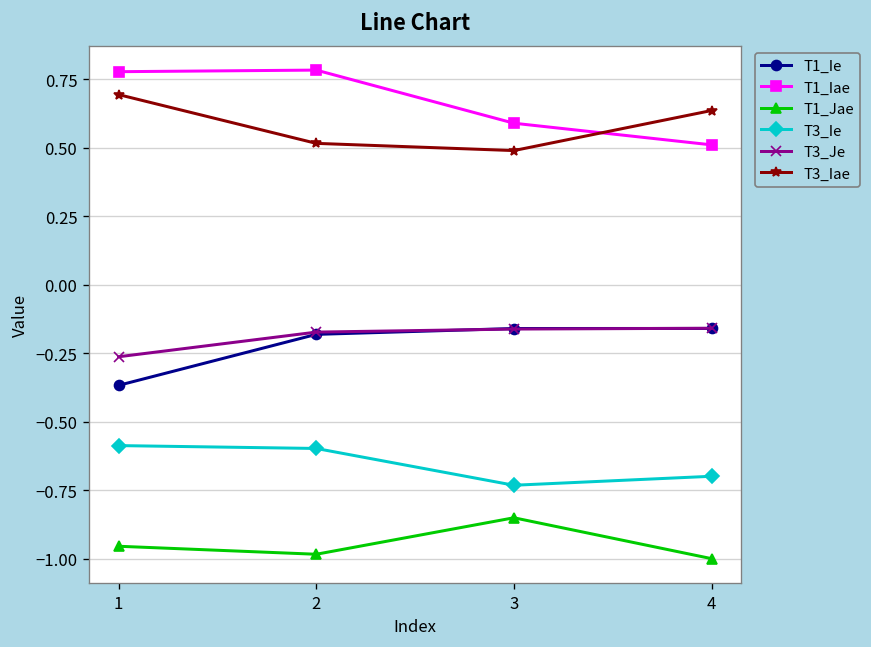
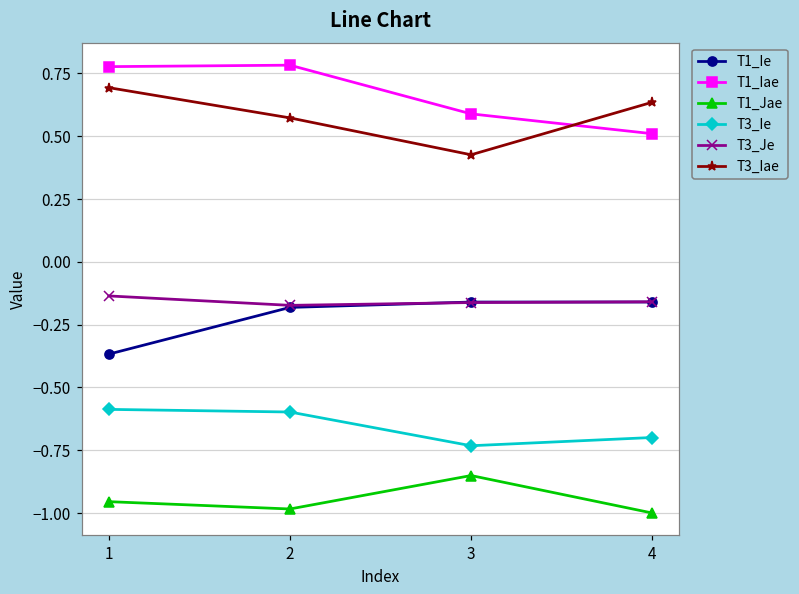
  {
    "T1_Ie": {
      "1": -0.37
    },
    "T1_Iae": {
      "1": 0.78,
      "2": 0.78,
      "3": 0.59,
      "4": 0.51
    },
    "T1_Jae": {
      "1": -0.95,
      "2": -0.98,
      "3": -0.85,
      "4": -1.00
    },
    "T3_Ie": {
      "1": -0.59,
      "2": -0.60,
      "3": -0.73,
      "4": -0.70
    },
    "T3_Je": {
-     "1": -0.26
+     "1": -0.14
    },
    "T3_Iae": {
      "1": 0.69,
-     "2": 0.52,
-     "3": 0.49,
+     "2": 0.57,
+     "3": 0.43,
      "4": 0.64
    }
  }
